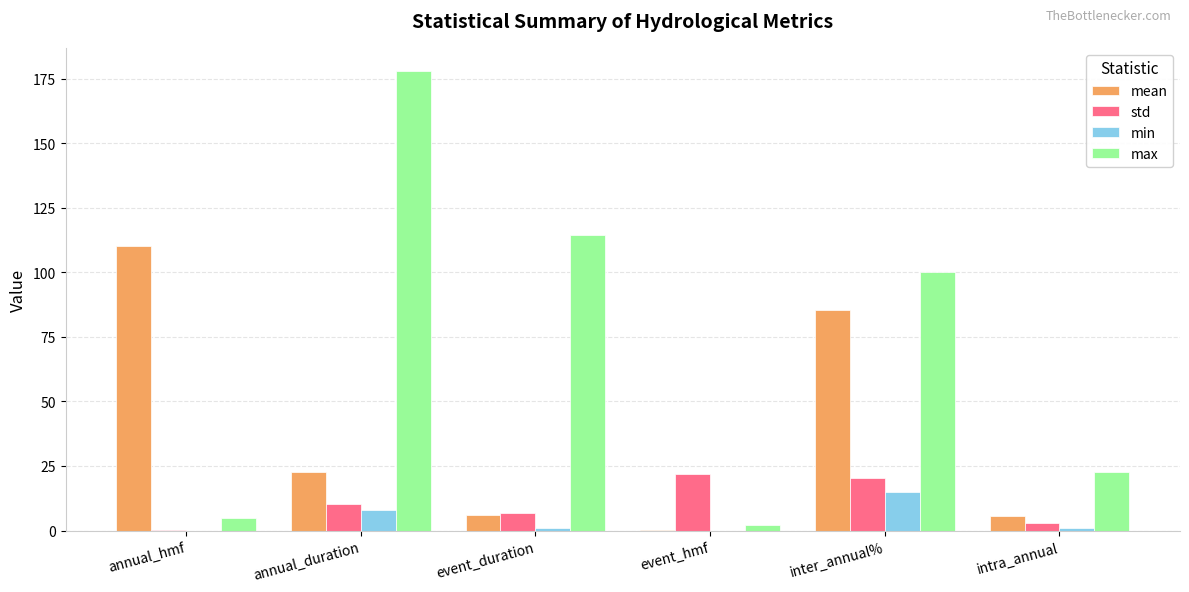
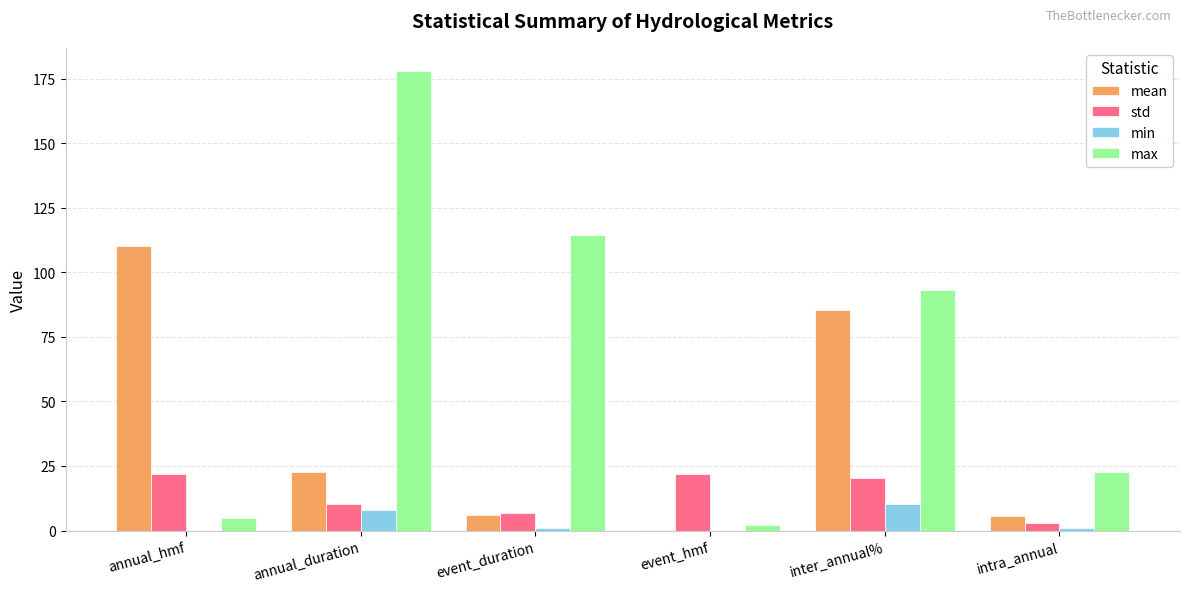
  {
    "mean": {
      "annual_hmf": 110,
      "annual_duration": 23,
      "event_duration": 6,
      "inter_annual%": 85,
      "intra_annual": 6
    },
    "std": {
-     "annual_hmf": 0,
+     "annual_hmf": 22,
      "annual_duration": 10,
      "event_duration": 7,
      "event_hmf": 22,
      "inter_annual%": 20,
      "intra_annual": 3
    },
    "min": {
      "annual_duration": 8,
      "event_duration": 1,
-     "inter_annual%": 15,
+     "inter_annual%": 10,
      "intra_annual": 1
    },
    "max": {
      "annual_hmf": 5,
      "annual_duration": 178,
      "event_duration": 115,
      "event_hmf": 2,
-     "inter_annual%": 100,
+     "inter_annual%": 93,
      "intra_annual": 23
    }
  }
